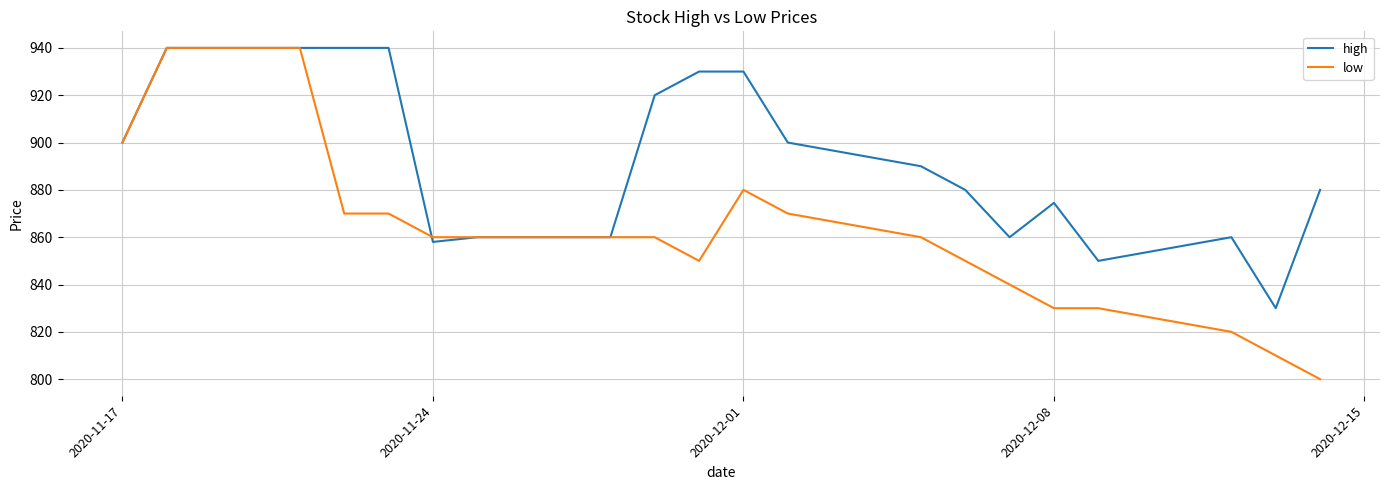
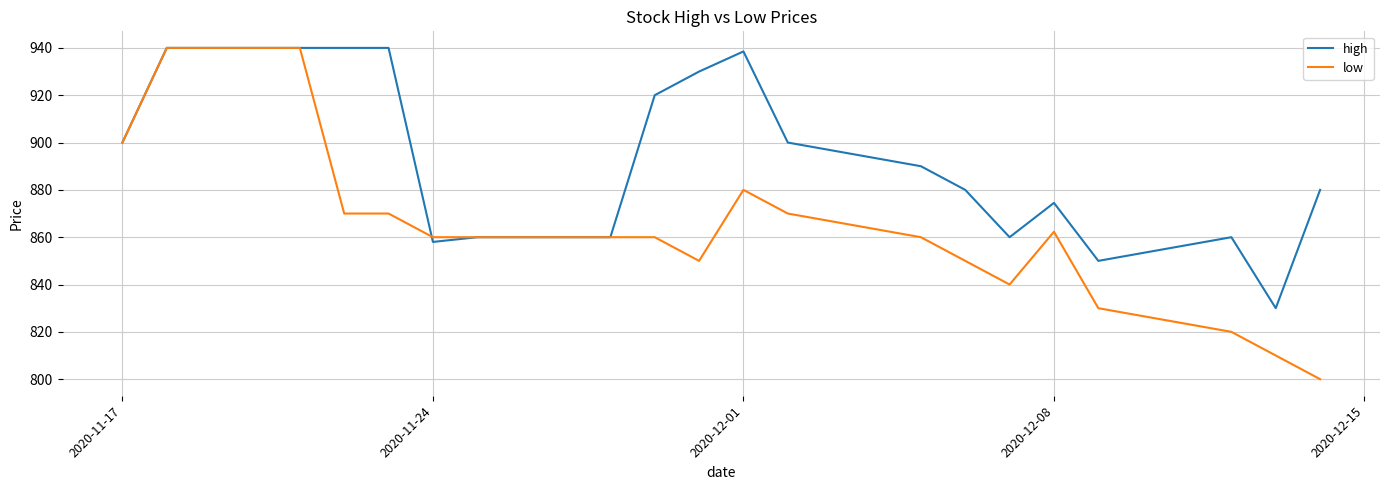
  {
    "high": {
      "2020-11-24": 858,
-     "2020-12-01": 930,
+     "2020-12-01": 939,
      "2020-12-08": 875
    },
    "low": {
      "2020-11-24": 860,
      "2020-12-01": 880,
-     "2020-12-08": 830
+     "2020-12-08": 862
    }
  }
